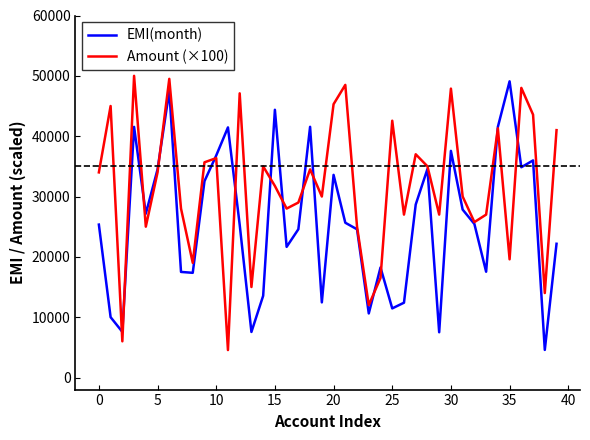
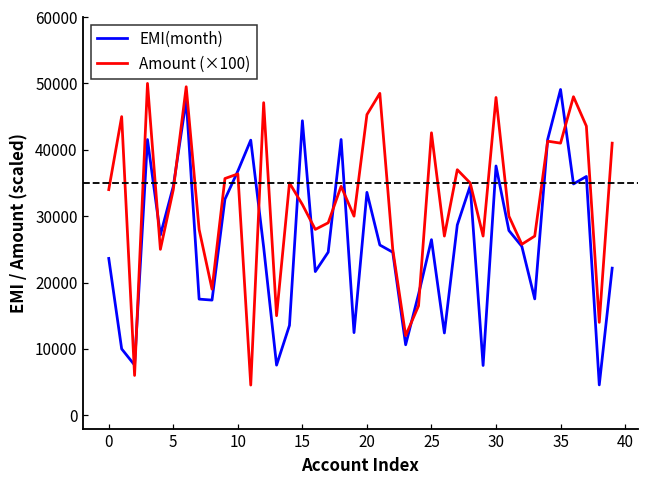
  {
    "EMI(month)": {
-     "0": 25000,
+     "0": 24000,
      "5": 35000,
      "10": 37000,
      "15": 44000,
      "20": 34000,
-     "25": 11000,
+     "25": 26000,
      "30": 38000,
      "35": 49000
    },
    "Amount (×100)": {
      "0": 34000,
      "5": 34000,
      "10": 36000,
      "15": 32000,
      "20": 45000,
      "25": 43000,
      "30": 48000,
-     "35": 20000
+     "35": 41000
    }
  }
